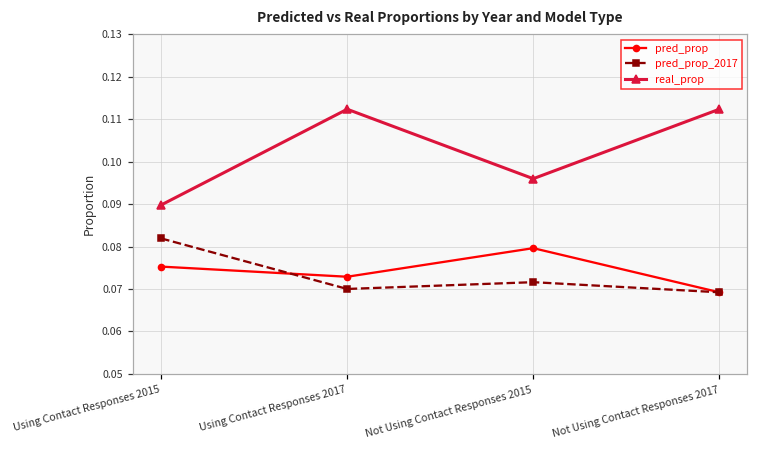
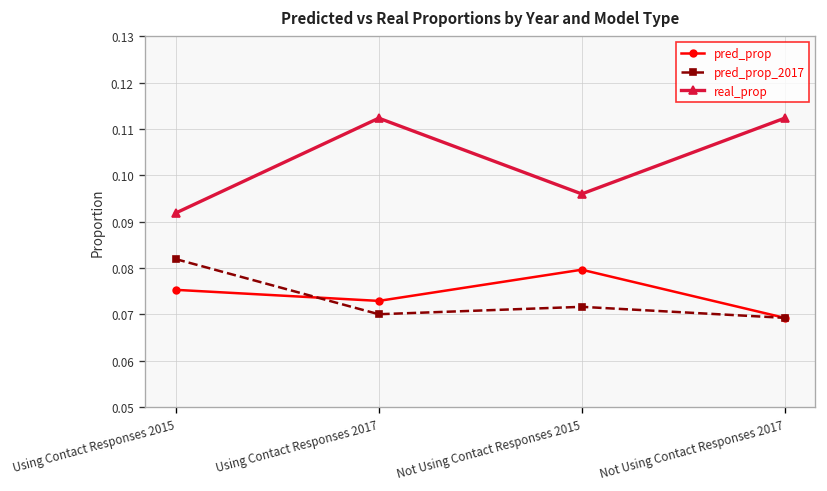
  {
    "pred_prop": {
      "Using Contact Responses 2015": 0.075,
      "Using Contact Responses 2017": 0.073,
      "Not Using Contact Responses 2015": 0.080
    },
    "pred_prop_2017": {
      "Using Contact Responses 2015": 0.082,
      "Using Contact Responses 2017": 0.070,
      "Not Using Contact Responses 2015": 0.072
    },
    "real_prop": {
-     "Using Contact Responses 2015": 0.090,
+     "Using Contact Responses 2015": 0.092,
      "Using Contact Responses 2017": 0.112,
      "Not Using Contact Responses 2015": 0.096,
      "Not Using Contact Responses 2017": 0.112
    }
  }
